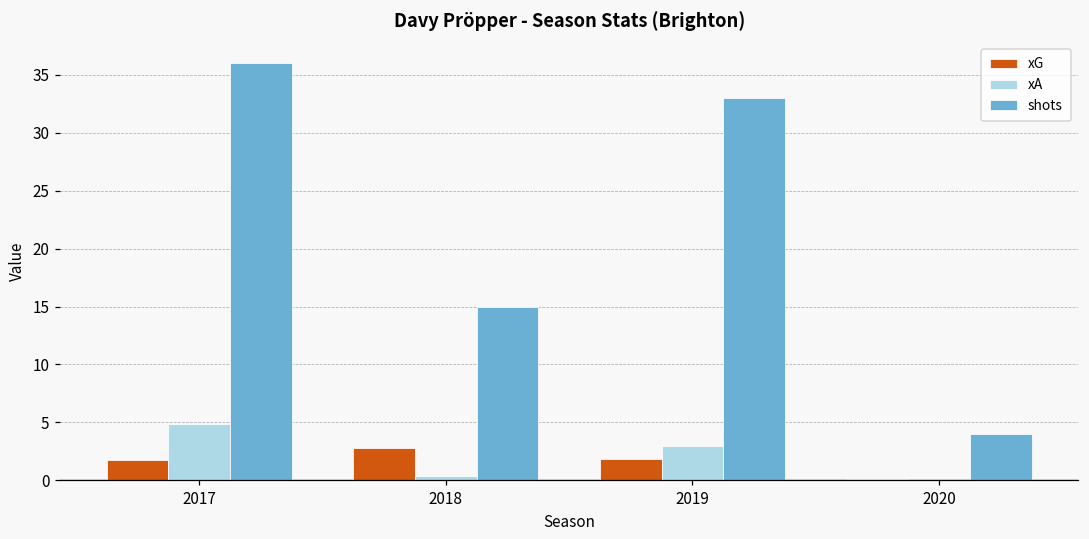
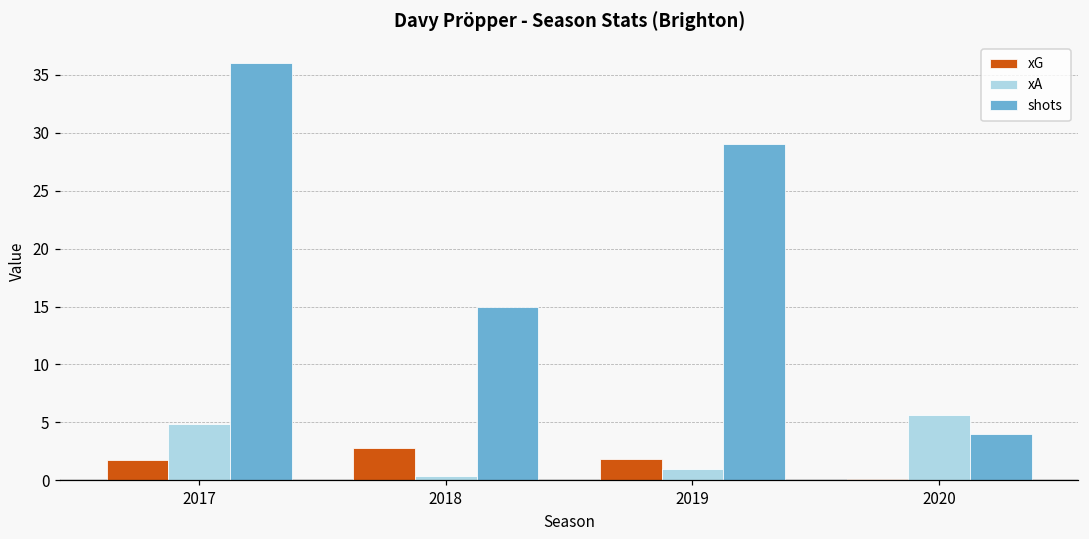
  {
    "xG": {
      "2017": 1.8,
      "2018": 2.8,
      "2019": 1.9
    },
    "xA": {
      "2017": 4.9,
      "2018": 0.4,
-     "2019": 3.0,
-     "2020": 0.0
+     "2019": 1.0,
+     "2020": 5.6
    },
    "shots": {
      "2017": 36,
      "2018": 15,
-     "2019": 33,
+     "2019": 29,
      "2020": 4
    }
  }
